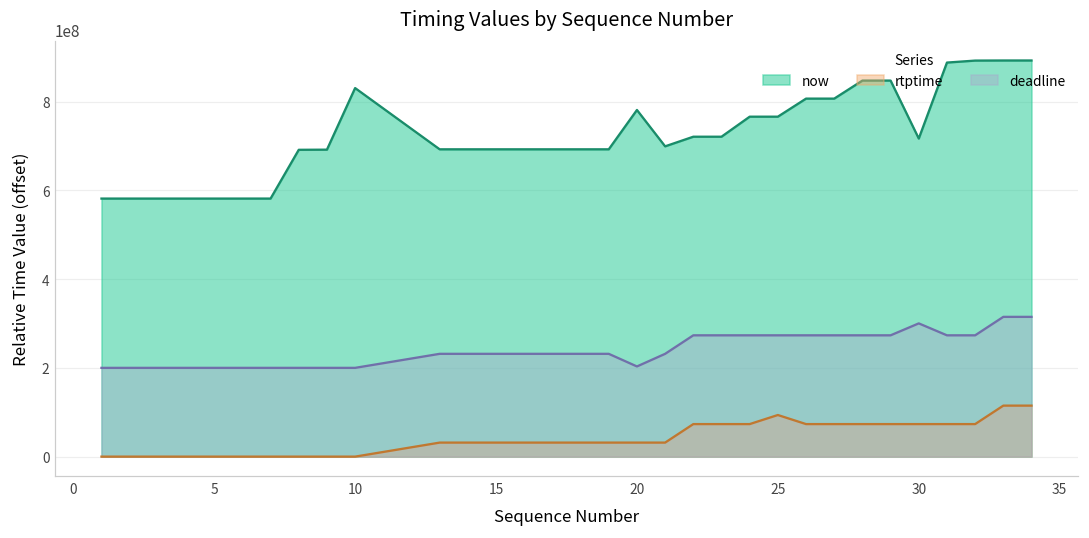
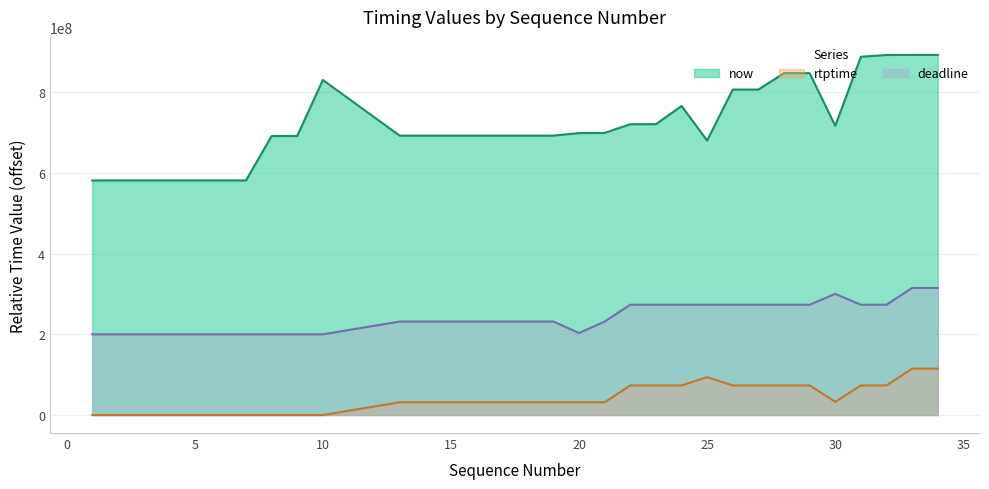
  {
    "now": {
      "5": 580000000,
      "10": 830000000,
-     "20": 780000000,
-     "25": 770000000,
+     "20": 700000000,
+     "25": 680000000,
      "30": 720000000
    },
    "rtptime": {
      "5": 0,
      "10": 0,
      "20": 30000000,
      "25": 90000000,
-     "30": 70000000
+     "30": 30000000
    },
    "deadline": {
      "5": 200000000,
      "10": 200000000,
      "20": 200000000,
      "25": 270000000,
      "30": 300000000
    }
  }
